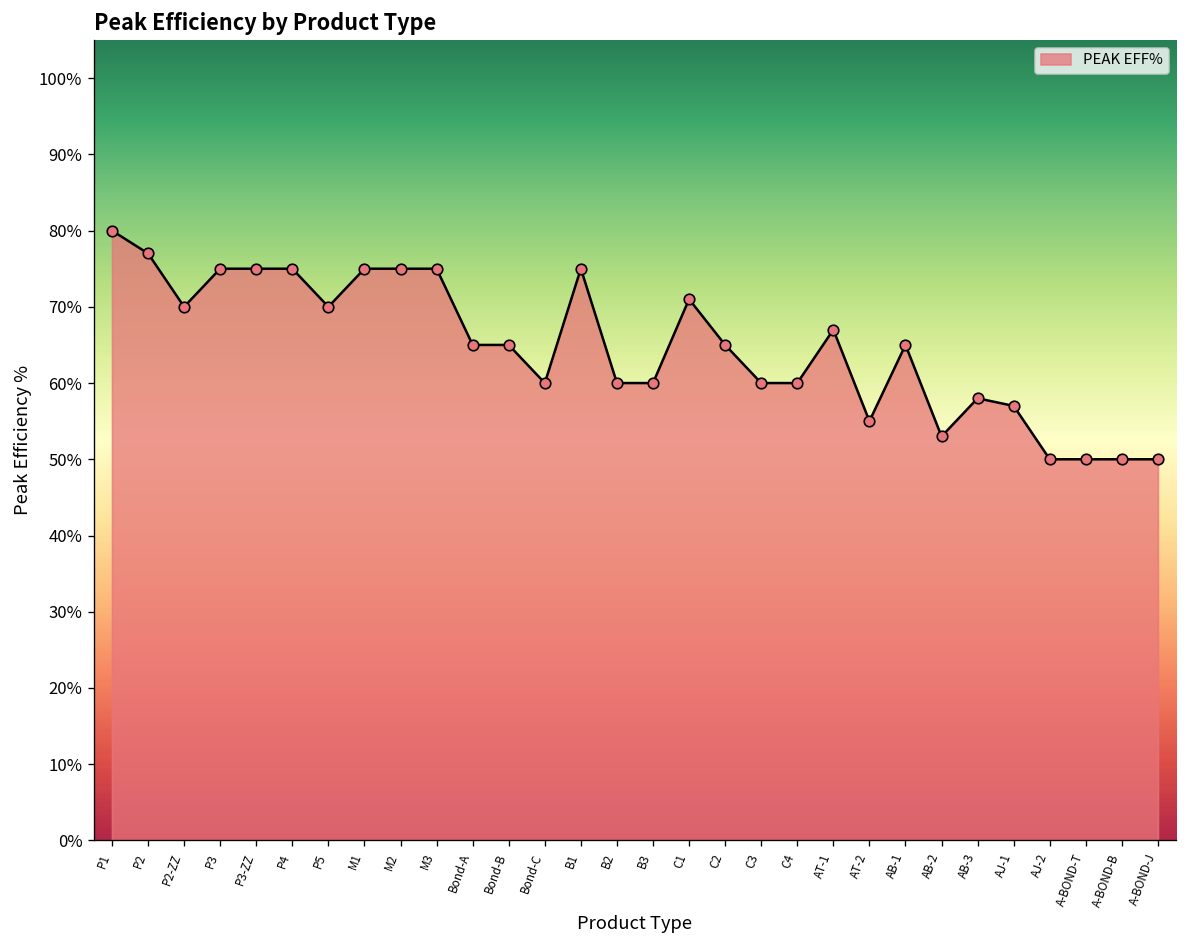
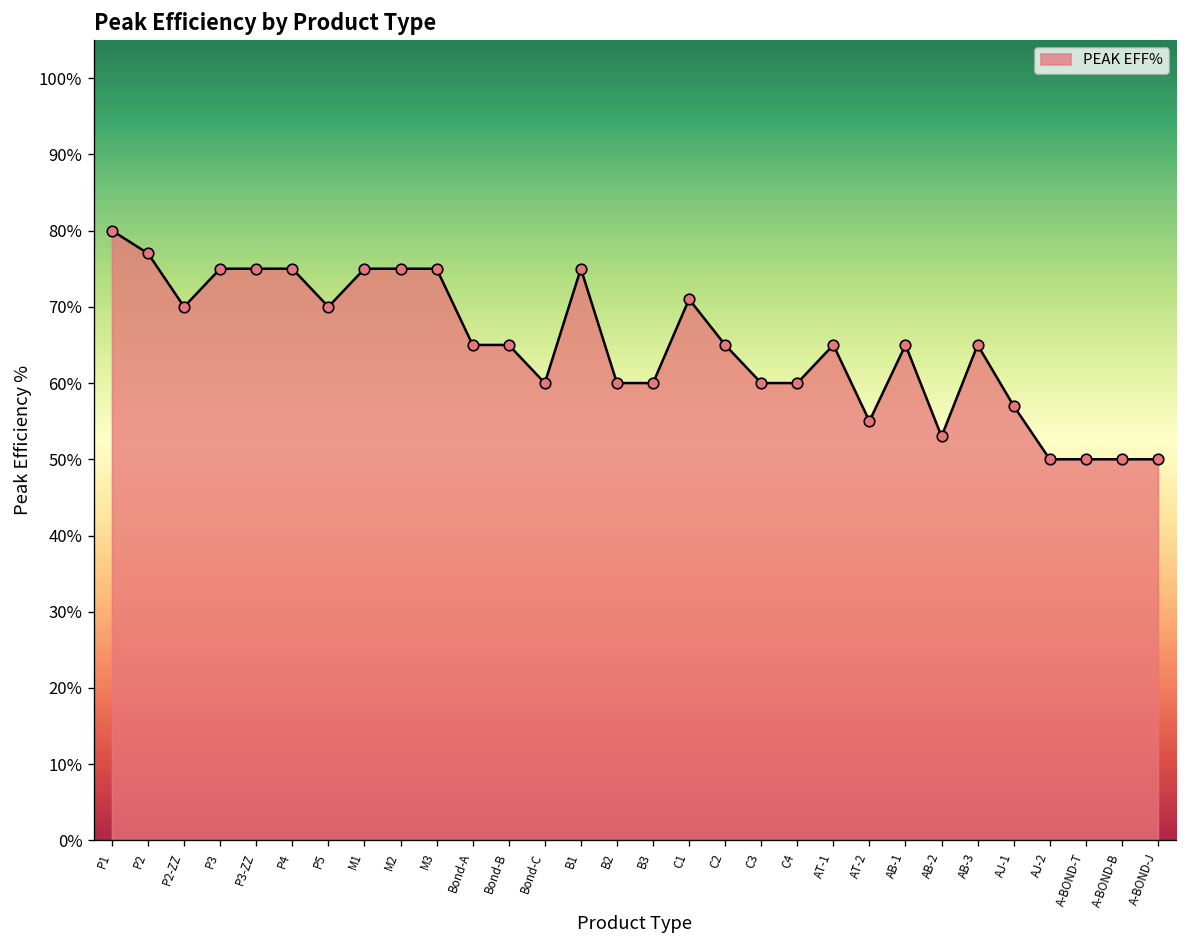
  {
    "P1": "80%",
    "P2": "77%",
    "P2-ZZ": "70%",
    "P3": "75%",
    "P3-ZZ": "75%",
    "P4": "75%",
    "P5": "70%",
    "M1": "75%",
    "M2": "75%",
    "M3": "75%",
    "Bond-A": "65%",
    "Bond-B": "65%",
    "Bond-C": "60%",
    "B1": "75%",
    "B2": "60%",
    "B3": "60%",
    "C1": "71%",
    "C2": "65%",
    "C3": "60%",
    "C4": "60%",
-   "AT-1": "67%",
+   "AT-1": "65%",
    "AT-2": "55%",
    "AB-1": "65%",
    "AB-2": "53%",
-   "AB-3": "58%",
+   "AB-3": "65%",
    "AJ-1": "57%",
    "AJ-2": "50%",
    "A-BOND-T": "50%",
    "A-BOND-B": "50%",
    "A-BOND-J": "50%"
  }
